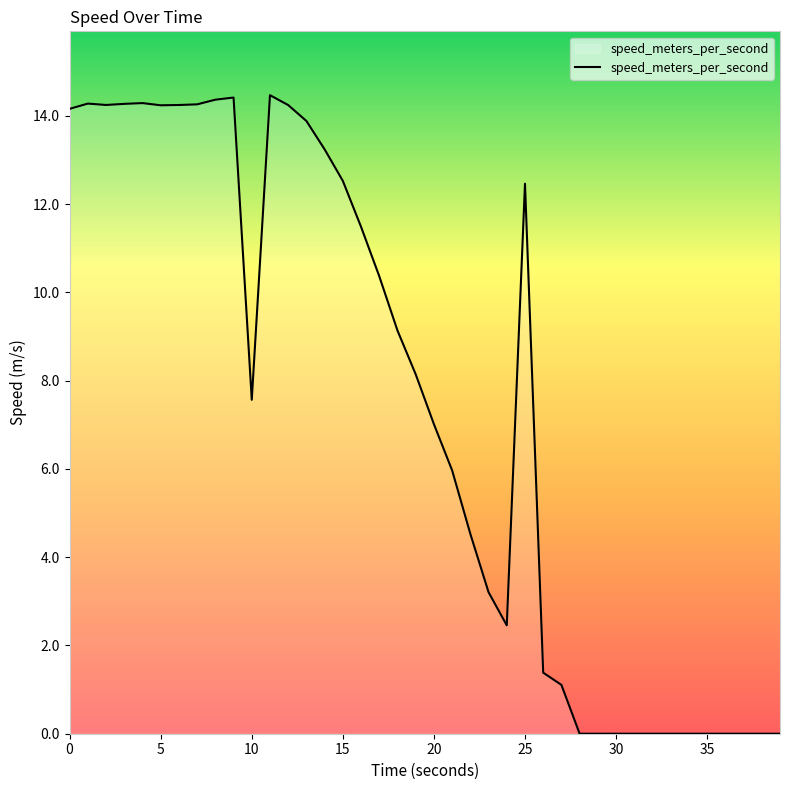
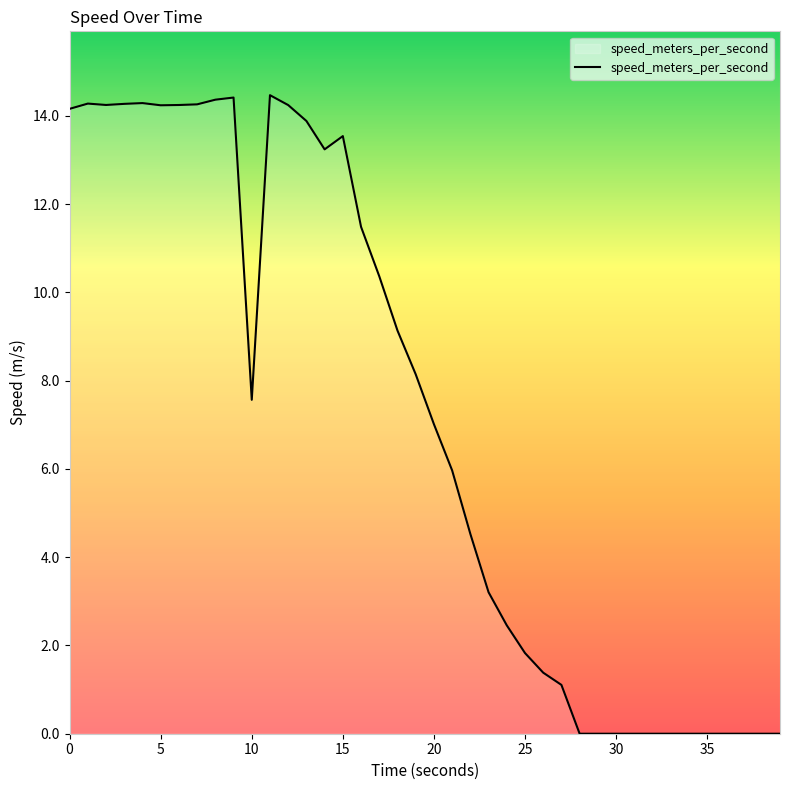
  {
    "0": 14.2,
    "5": 14.2,
    "10": 7.6,
-   "15": 12.5,
+   "15": 13.5,
    "20": 7.0,
-   "25": 12.5,
+   "25": 1.8,
    "30": 0.0,
    "35": 0.0
  }
